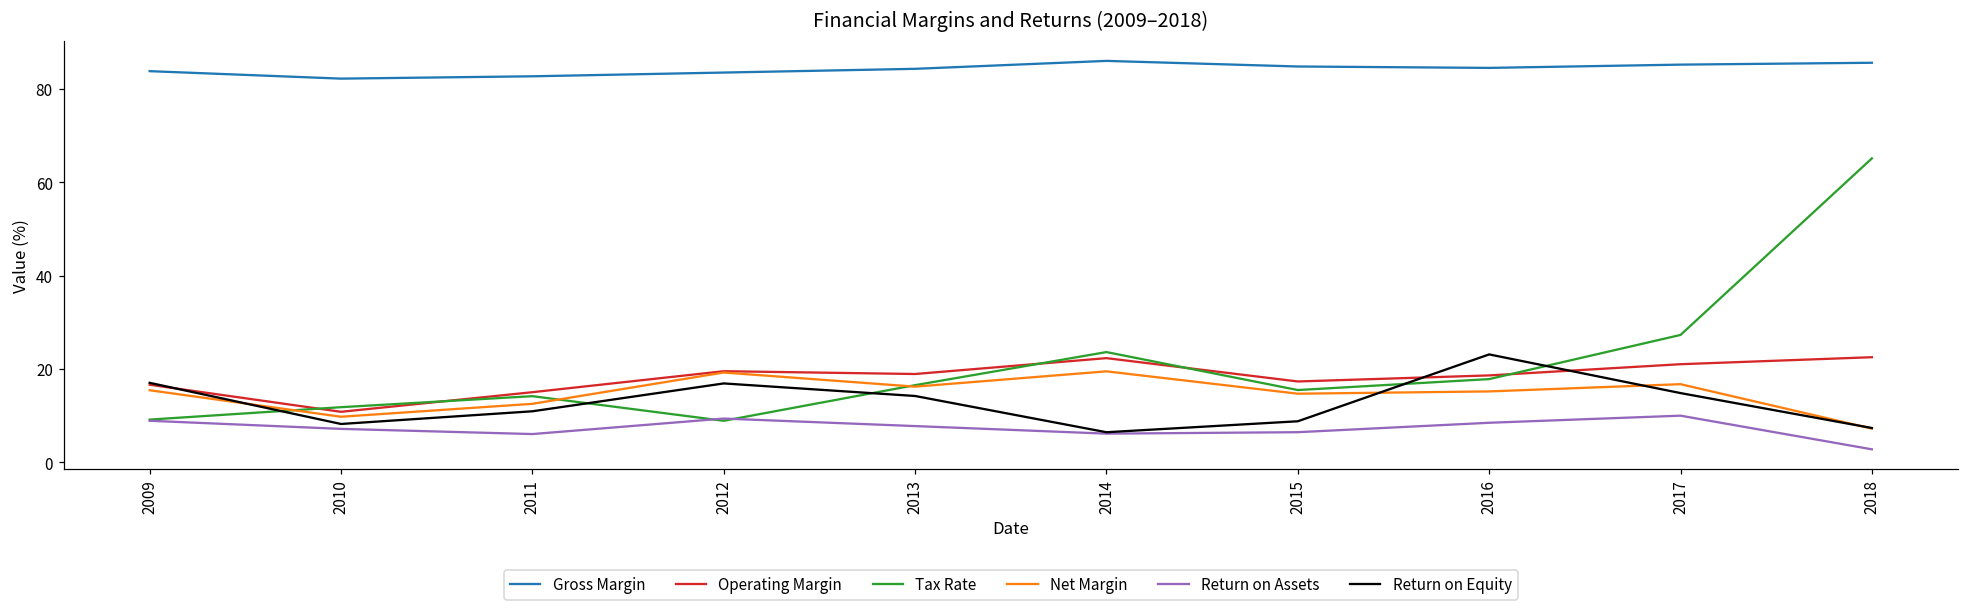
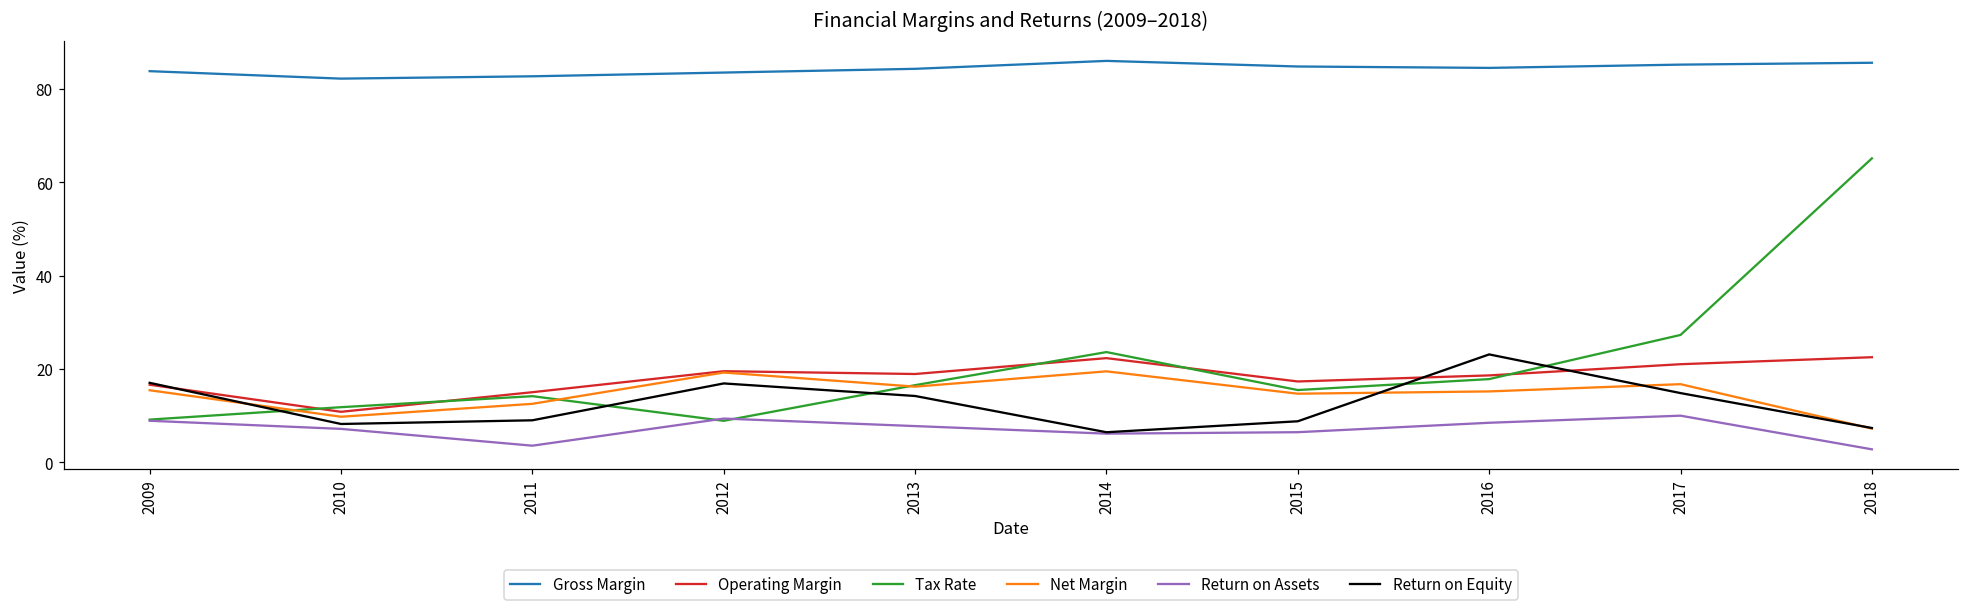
  {
    "Gross Margin": {
      "2009": 84,
      "2010": 82,
      "2011": 83,
      "2012": 84,
      "2013": 84,
      "2014": 86,
      "2015": 85,
      "2016": 85,
      "2017": 85,
      "2018": 86
    },
    "Operating Margin": {
      "2010": 11,
      "2011": 15,
      "2013": 19,
      "2014": 22,
      "2015": 17,
      "2016": 19,
      "2017": 21,
      "2018": 23
    },
    "Tax Rate": {
      "2010": 12,
      "2011": 14,
      "2014": 24,
      "2015": 15,
      "2016": 18,
      "2017": 27,
      "2018": 65
    },
    "Net Margin": {
      "2009": 15,
      "2010": 10,
      "2011": 13,
      "2014": 19,
      "2015": 15,
      "2016": 15,
      "2017": 17
    },
    "Return on Assets": {
      "2010": 7,
-     "2011": 6,
+     "2011": 4,
      "2013": 8,
      "2015": 6,
      "2016": 8,
      "2017": 10,
      "2018": 3
    },
    "Return on Equity": {
      "2010": 8,
-     "2011": 11,
+     "2011": 9,
      "2012": 17,
      "2013": 14,
      "2015": 9,
      "2016": 23,
      "2017": 15
    }
  }
